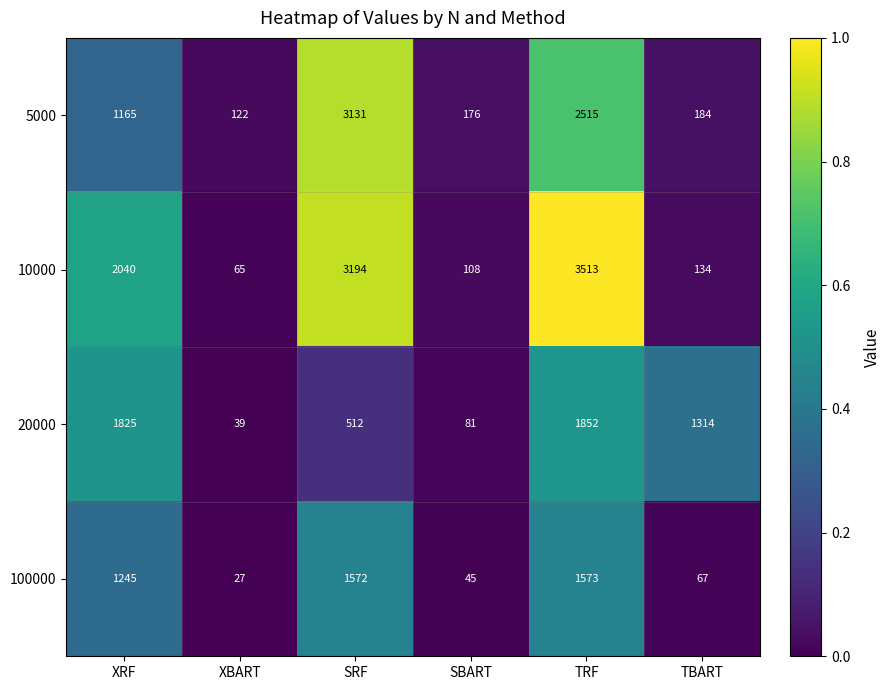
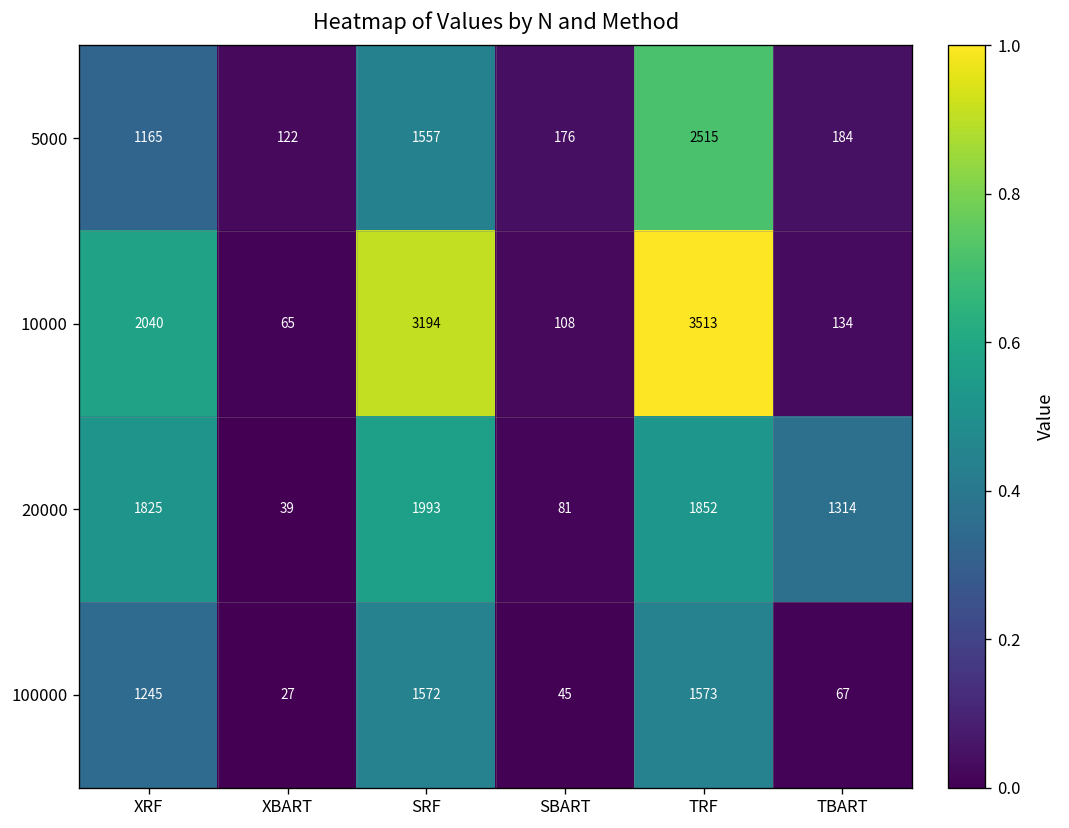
  {
    "5000": {
      "XRF": 1165,
      "XBART": 122,
-     "SRF": 3131,
+     "SRF": 1557,
      "SBART": 176,
      "TRF": 2515,
      "TBART": 184
    },
    "10000": {
      "XRF": 2040,
      "XBART": 65,
      "SRF": 3194,
      "SBART": 108,
      "TRF": 3513,
      "TBART": 134
    },
    "20000": {
      "XRF": 1825,
      "XBART": 39,
-     "SRF": 512,
+     "SRF": 1993,
      "SBART": 81,
      "TRF": 1852,
      "TBART": 1314
    },
    "100000": {
      "XRF": 1245,
      "XBART": 27,
      "SRF": 1572,
      "SBART": 45,
      "TRF": 1573,
      "TBART": 67
    }
  }
